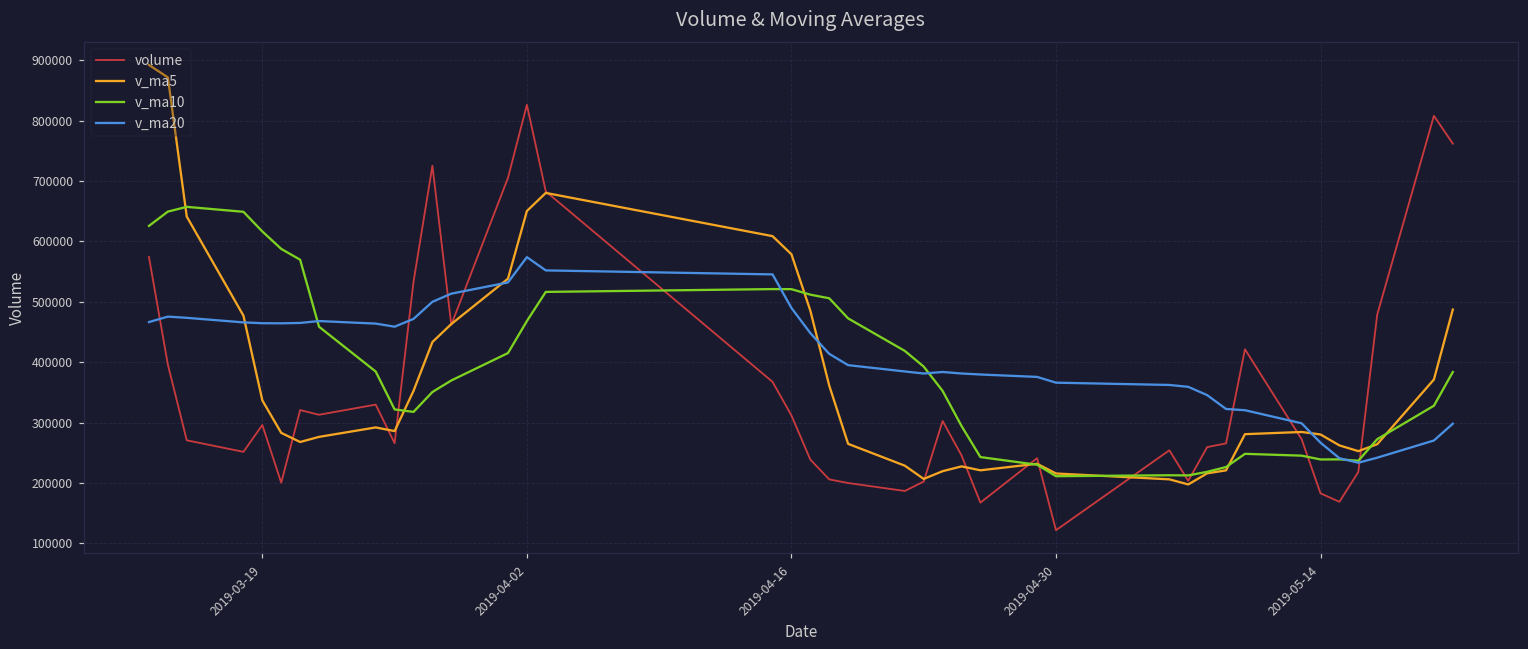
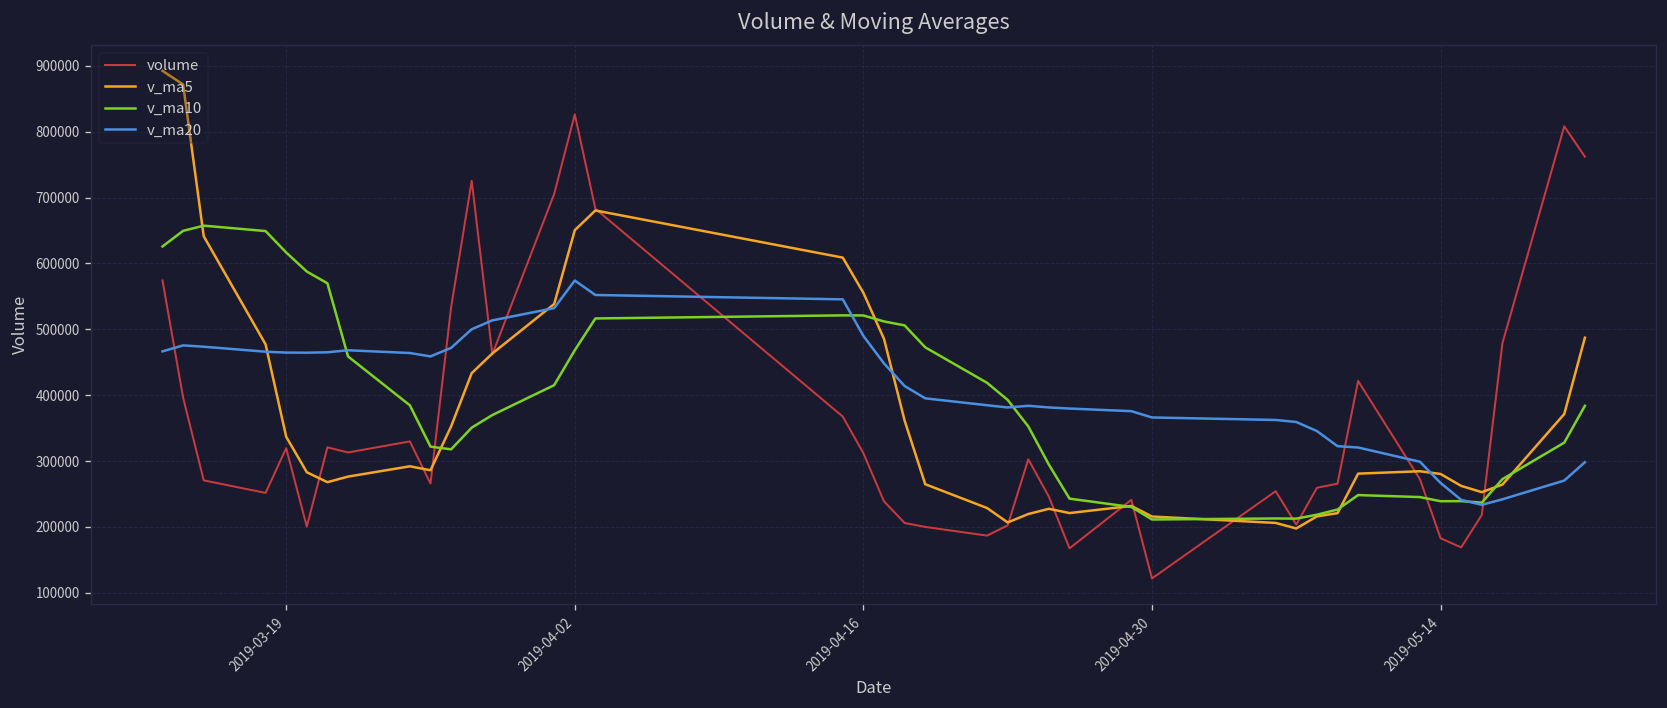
  {
    "volume": {
-     "2019-03-19": 300000,
+     "2019-03-19": 320000,
      "2019-04-02": 830000,
      "2019-04-16": 310000,
      "2019-04-30": 120000,
      "2019-05-14": 180000
    },
    "v_ma5": {
      "2019-03-19": 340000,
      "2019-04-02": 650000,
-     "2019-04-16": 580000,
+     "2019-04-16": 560000,
      "2019-05-14": 280000
    },
    "v_ma10": {
      "2019-03-19": 620000,
      "2019-04-02": 470000,
      "2019-04-16": 520000,
      "2019-05-14": 240000
    },
    "v_ma20": {
      "2019-03-19": 460000,
      "2019-04-02": 570000,
      "2019-04-16": 490000,
      "2019-04-30": 370000,
      "2019-05-14": 270000
    }
  }
